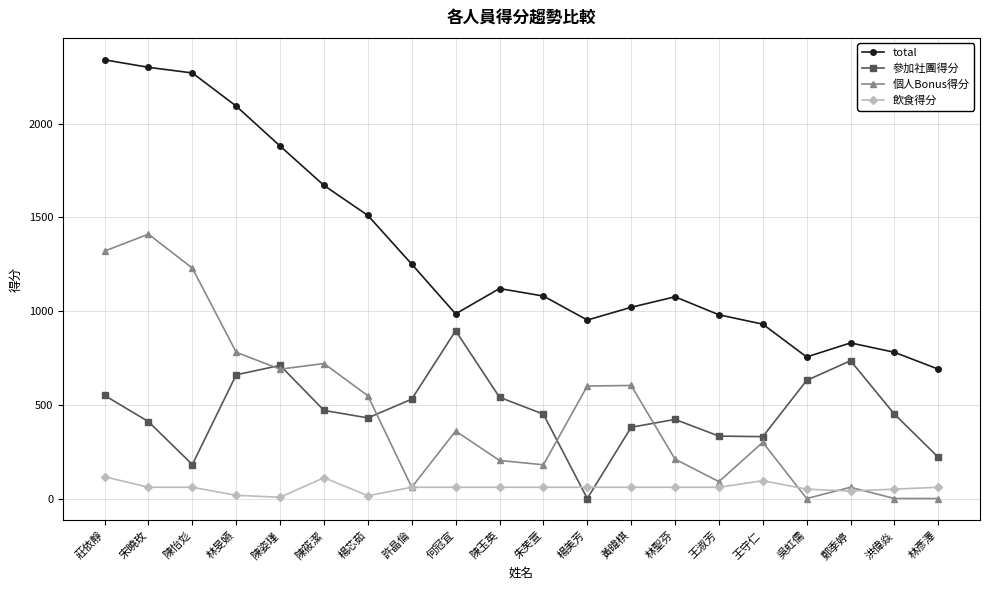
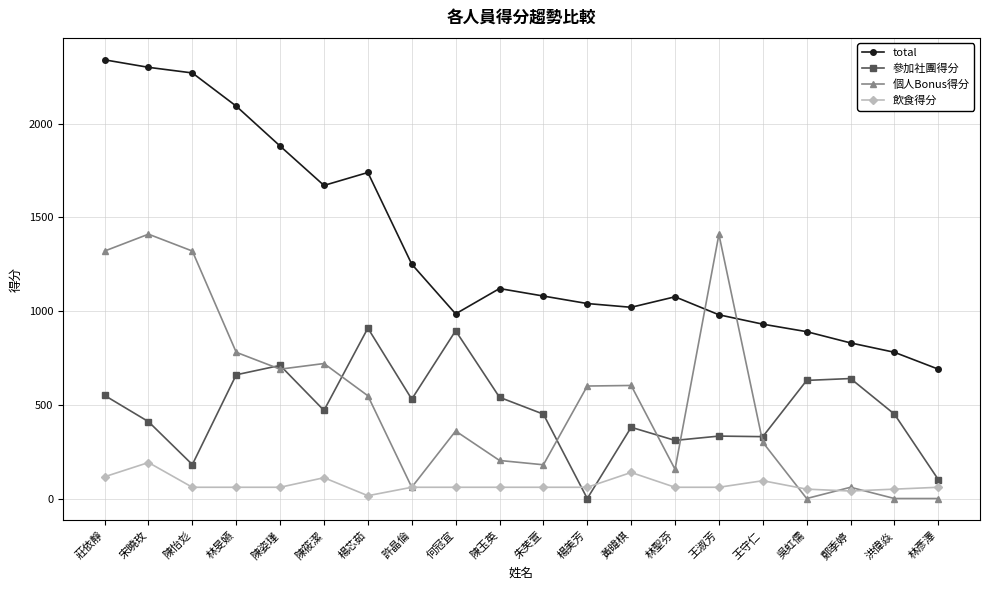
  {
    "total": {
      "莊依靜": 2340,
      "宋曉玫": 2300,
      "陳怡彣": 2270,
      "林旻嬿": 2090,
      "陳姿瑾": 1880,
      "陳筱潔": 1670,
-     "楊芯茹": 1510,
+     "楊芯茹": 1740,
      "許晶倫": 1250,
      "何冠宜": 990,
      "陳玉英": 1120,
      "朱芙萱": 1080,
-     "楊美芳": 950,
+     "楊美芳": 1040,
      "黃暐棋": 1020,
      "林聖芬": 1080,
      "王淑芳": 980,
      "王守仁": 930,
-     "吳虹儒": 760,
+     "吳虹儒": 890,
      "鄭季婷": 830,
      "洪偉焱": 780,
      "林彥澤": 690
    },
    "參加社團得分": {
      "莊依靜": 550,
      "宋曉玫": 410,
      "陳怡彣": 180,
      "林旻嬿": 660,
      "陳姿瑾": 710,
      "陳筱潔": 470,
-     "楊芯茹": 430,
+     "楊芯茹": 910,
      "許晶倫": 530,
      "何冠宜": 900,
      "陳玉英": 540,
      "朱芙萱": 450,
      "楊美芳": 0,
      "黃暐棋": 380,
-     "林聖芬": 420,
+     "林聖芬": 310,
      "王淑芳": 330,
      "王守仁": 330,
      "吳虹儒": 630,
-     "鄭季婷": 740,
+     "鄭季婷": 640,
      "洪偉焱": 450,
-     "林彥澤": 220
+     "林彥澤": 100
    },
    "個人Bonus得分": {
      "莊依靜": 1320,
      "宋曉玫": 1410,
-     "陳怡彣": 1230,
+     "陳怡彣": 1320,
      "林旻嬿": 780,
      "陳姿瑾": 690,
      "陳筱潔": 720,
      "楊芯茹": 550,
      "何冠宜": 360,
      "陳玉英": 200,
      "朱芙萱": 180,
      "楊美芳": 600,
      "黃暐棋": 600,
-     "林聖芬": 210,
-     "王淑芳": 90,
+     "林聖芬": 160,
+     "王淑芳": 1410,
      "王守仁": 300,
      "吳虹儒": 0,
      "鄭季婷": 60,
      "洪偉焱": 0,
      "林彥澤": 0
    },
    "飲食得分": {
      "莊依靜": 120,
-     "宋曉玫": 60,
+     "宋曉玫": 190,
      "陳怡彣": 60,
-     "林旻嬿": 20,
-     "陳姿瑾": 10,
+     "林旻嬿": 60,
+     "陳姿瑾": 60,
      "陳筱潔": 110,
      "楊芯茹": 20,
      "何冠宜": 60,
      "陳玉英": 60,
      "朱芙萱": 60,
      "楊美芳": 60,
-     "黃暐棋": 60,
+     "黃暐棋": 140,
      "林聖芬": 60,
      "王淑芳": 60,
      "王守仁": 100,
      "吳虹儒": 50,
      "鄭季婷": 40,
      "洪偉焱": 50,
      "林彥澤": 60
    }
  }
